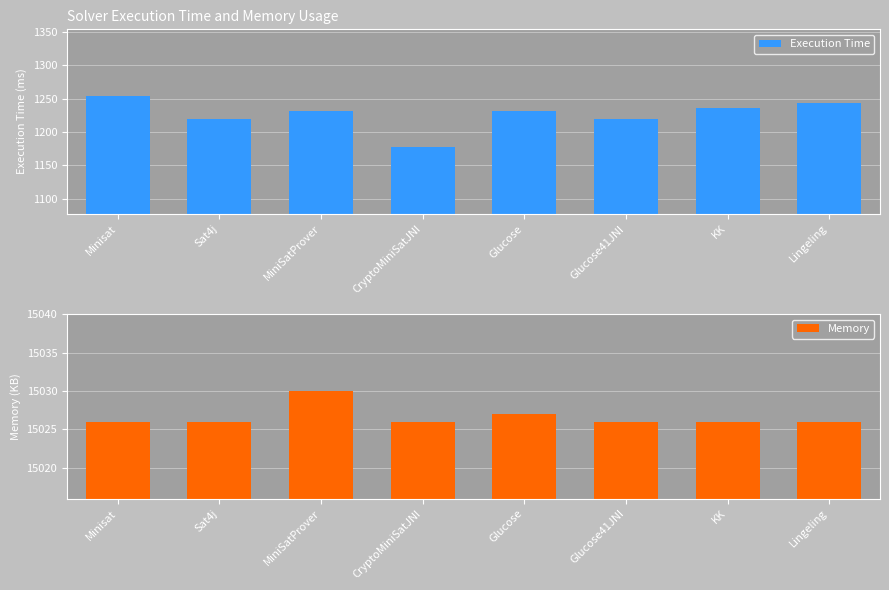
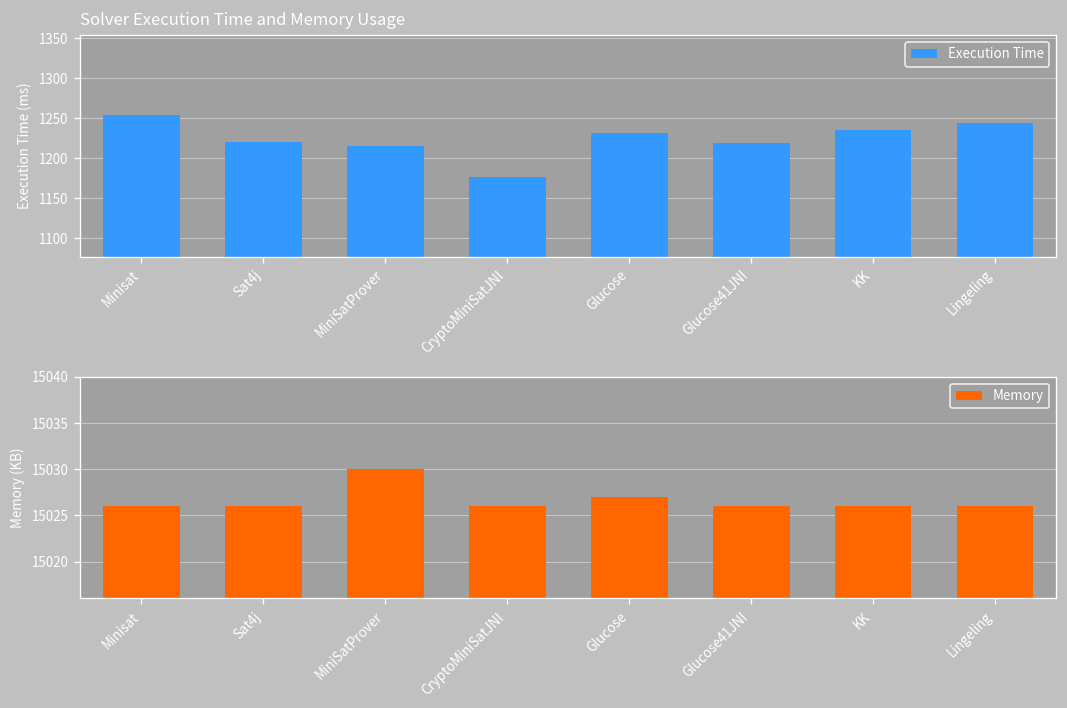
  {
    "Solver Execution Time and Memory Usage": {
      "Minisat": 1250,
      "Sat4j": 1220,
-     "MiniSatProver": 1230,
+     "MiniSatProver": 1220,
      "CryptoMiniSatJNI": 1180,
      "Glucose": 1230,
      "Glucose41JNI": 1220,
      "KK": 1240,
      "Lingeling": 1240
    }
  }
